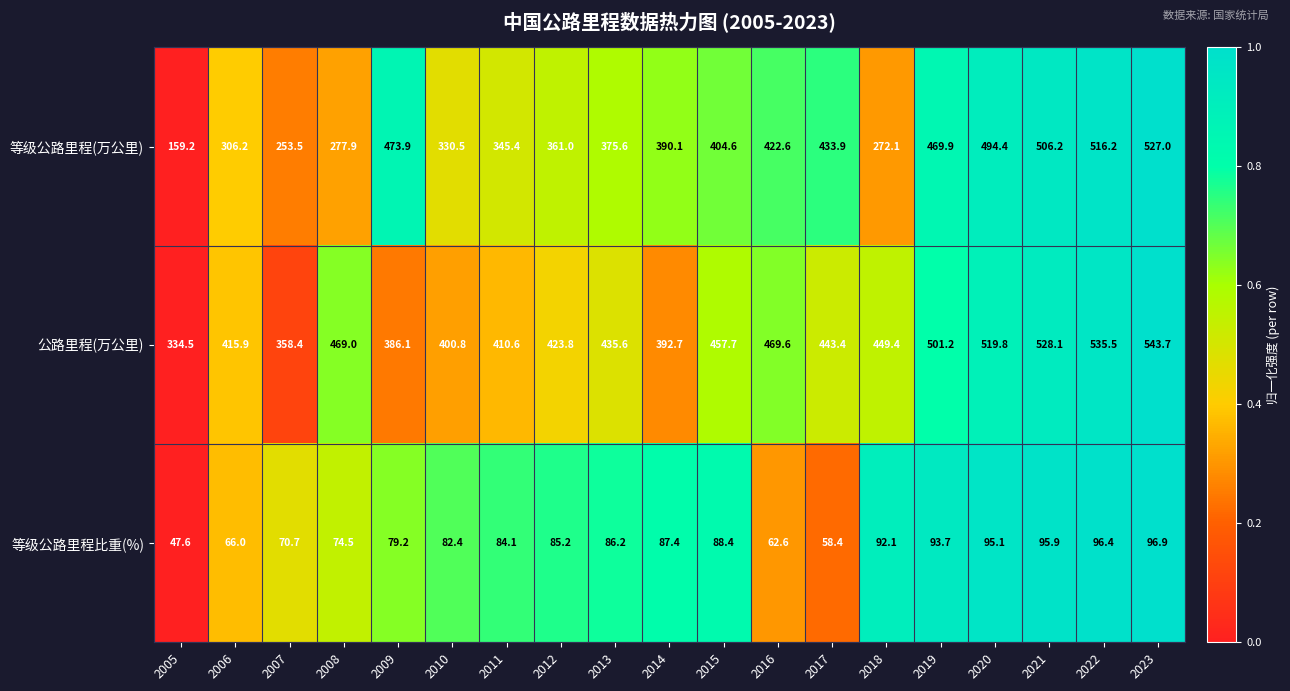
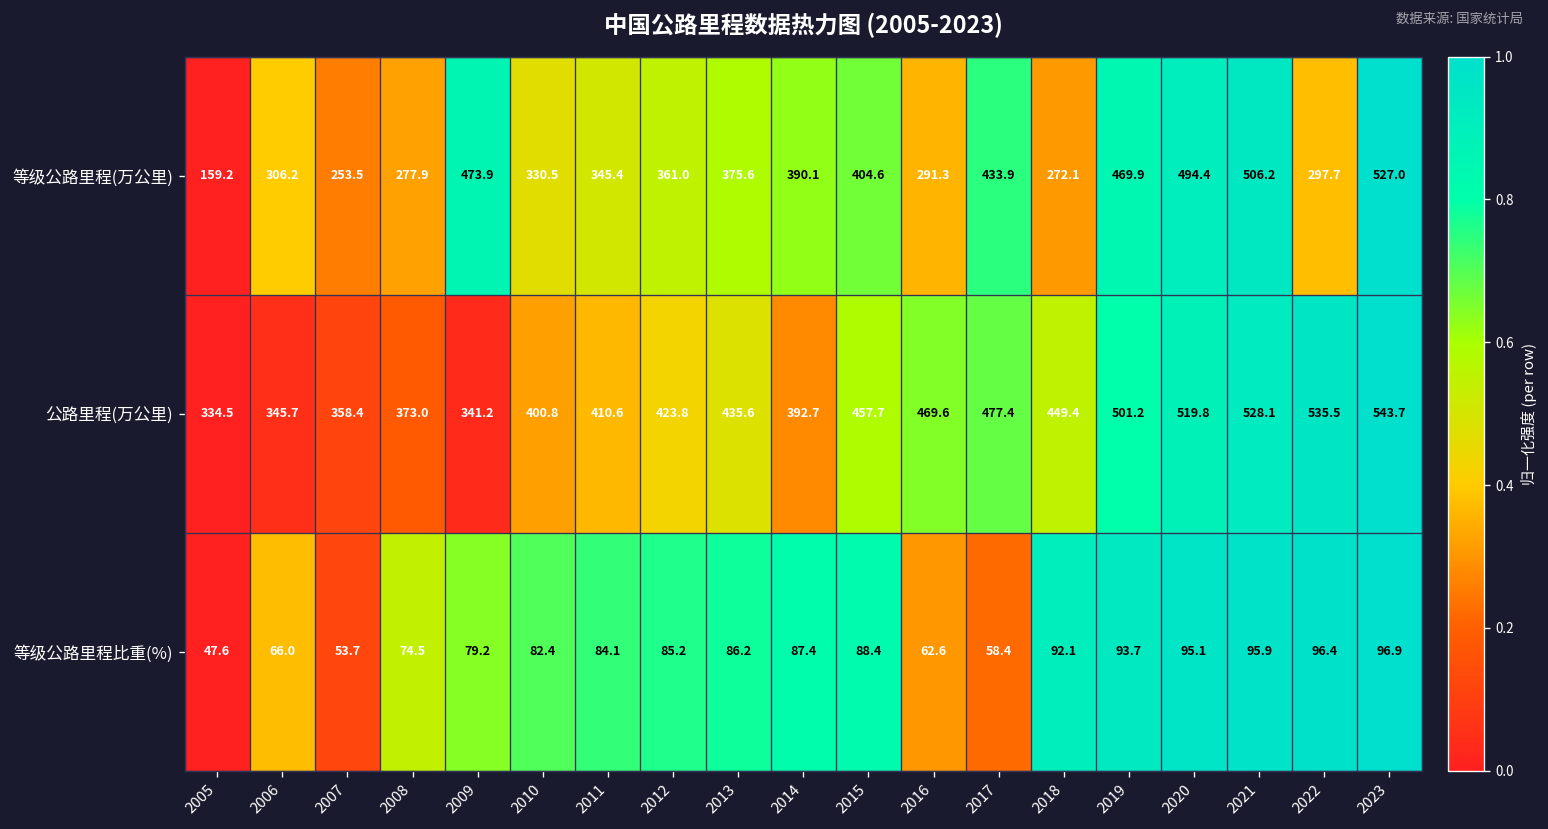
  {
    "等级公路里程(万公里)": {
      "2005": 159.2,
      "2006": 306.2,
      "2007": 253.5,
      "2008": 277.9,
      "2009": 473.9,
      "2010": 330.5,
      "2011": 345.4,
      "2012": 361.0,
      "2013": 375.6,
      "2014": 390.1,
      "2015": 404.6,
-     "2016": 422.6,
+     "2016": 291.3,
      "2017": 433.9,
      "2018": 272.1,
      "2019": 469.9,
      "2020": 494.4,
      "2021": 506.2,
-     "2022": 516.2,
+     "2022": 297.7,
      "2023": 527.0
    },
    "公路里程(万公里)": {
      "2005": 334.5,
-     "2006": 415.9,
+     "2006": 345.7,
      "2007": 358.4,
-     "2008": 469.0,
-     "2009": 386.1,
+     "2008": 373.0,
+     "2009": 341.2,
      "2010": 400.8,
      "2011": 410.6,
      "2012": 423.8,
      "2013": 435.6,
      "2014": 392.7,
      "2015": 457.7,
      "2016": 469.6,
-     "2017": 443.4,
+     "2017": 477.4,
      "2018": 449.4,
      "2019": 501.2,
      "2020": 519.8,
      "2021": 528.1,
      "2022": 535.5,
      "2023": 543.7
    },
    "等级公路里程比重(%)": {
      "2005": 47.6,
      "2006": 66.0,
-     "2007": 70.7,
+     "2007": 53.7,
      "2008": 74.5,
      "2009": 79.2,
      "2010": 82.4,
      "2011": 84.1,
      "2012": 85.2,
      "2013": 86.2,
      "2014": 87.4,
      "2015": 88.4,
      "2016": 62.6,
      "2017": 58.4,
      "2018": 92.1,
      "2019": 93.7,
      "2020": 95.1,
      "2021": 95.9,
      "2022": 96.4,
      "2023": 96.9
    }
  }
